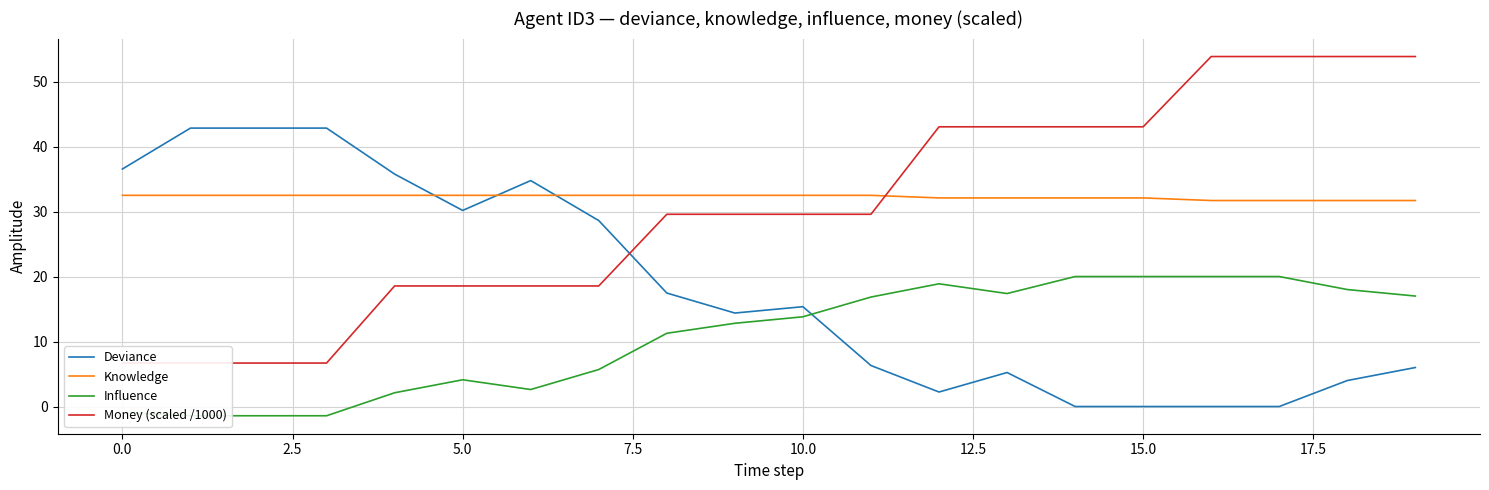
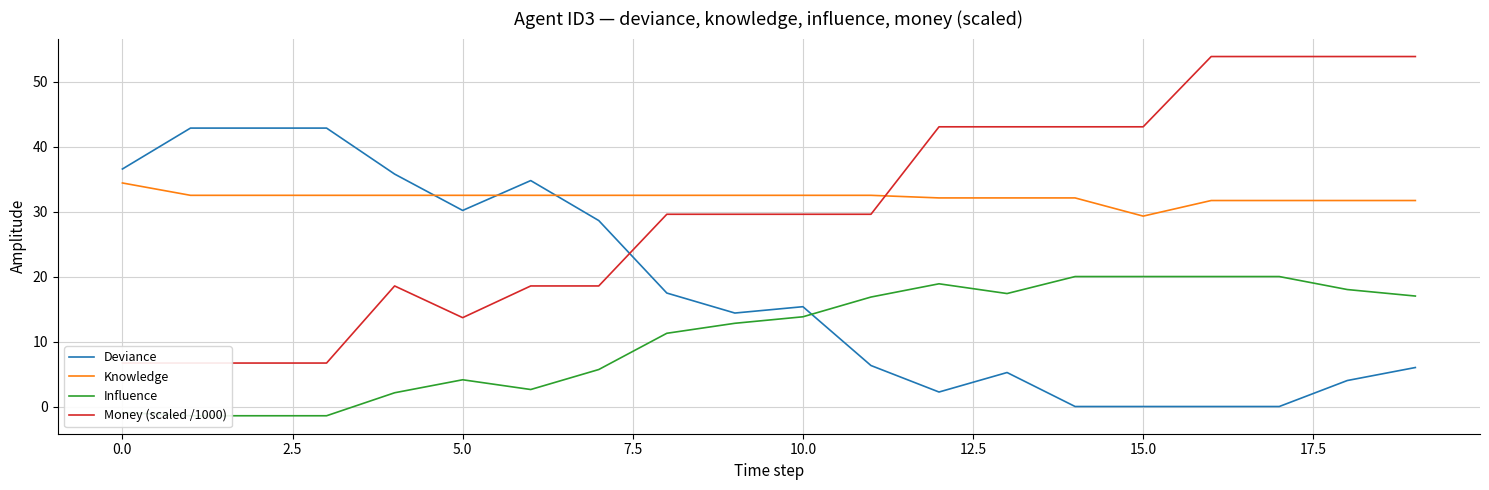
  {
    "Deviance": {
      "0.0": 37,
      "5.0": 30,
      "10.0": 15,
      "15.0": 0
    },
    "Knowledge": {
-     "0.0": 33,
+     "0.0": 34,
      "5.0": 33,
      "10.0": 33,
-     "15.0": 32
+     "15.0": 29
    },
    "Influence": {
      "5.0": 4,
      "10.0": 14,
      "15.0": 20
    },
    "Money (scaled /1000)": {
-     "5.0": 19,
+     "5.0": 14,
      "10.0": 30,
      "15.0": 43
    }
  }
